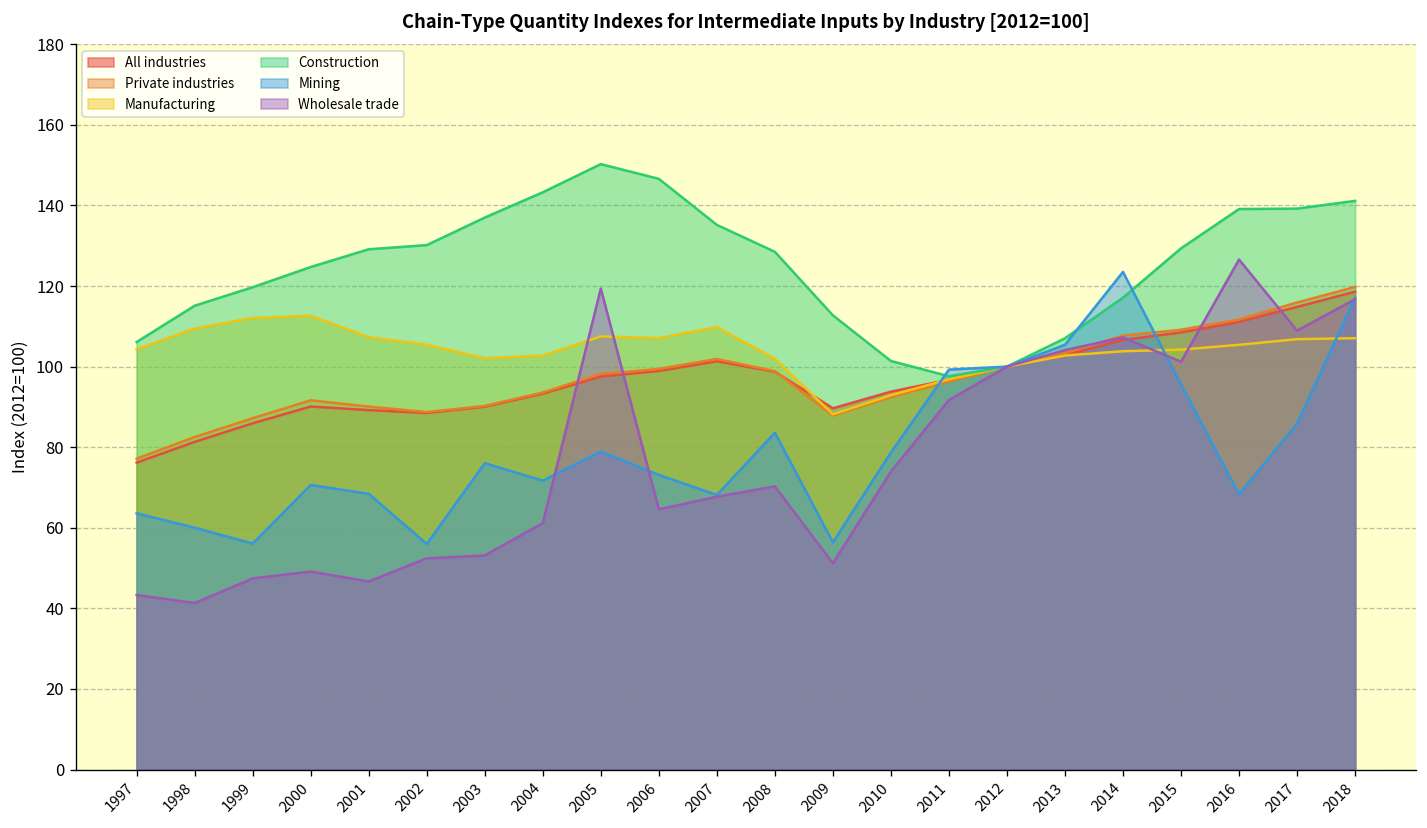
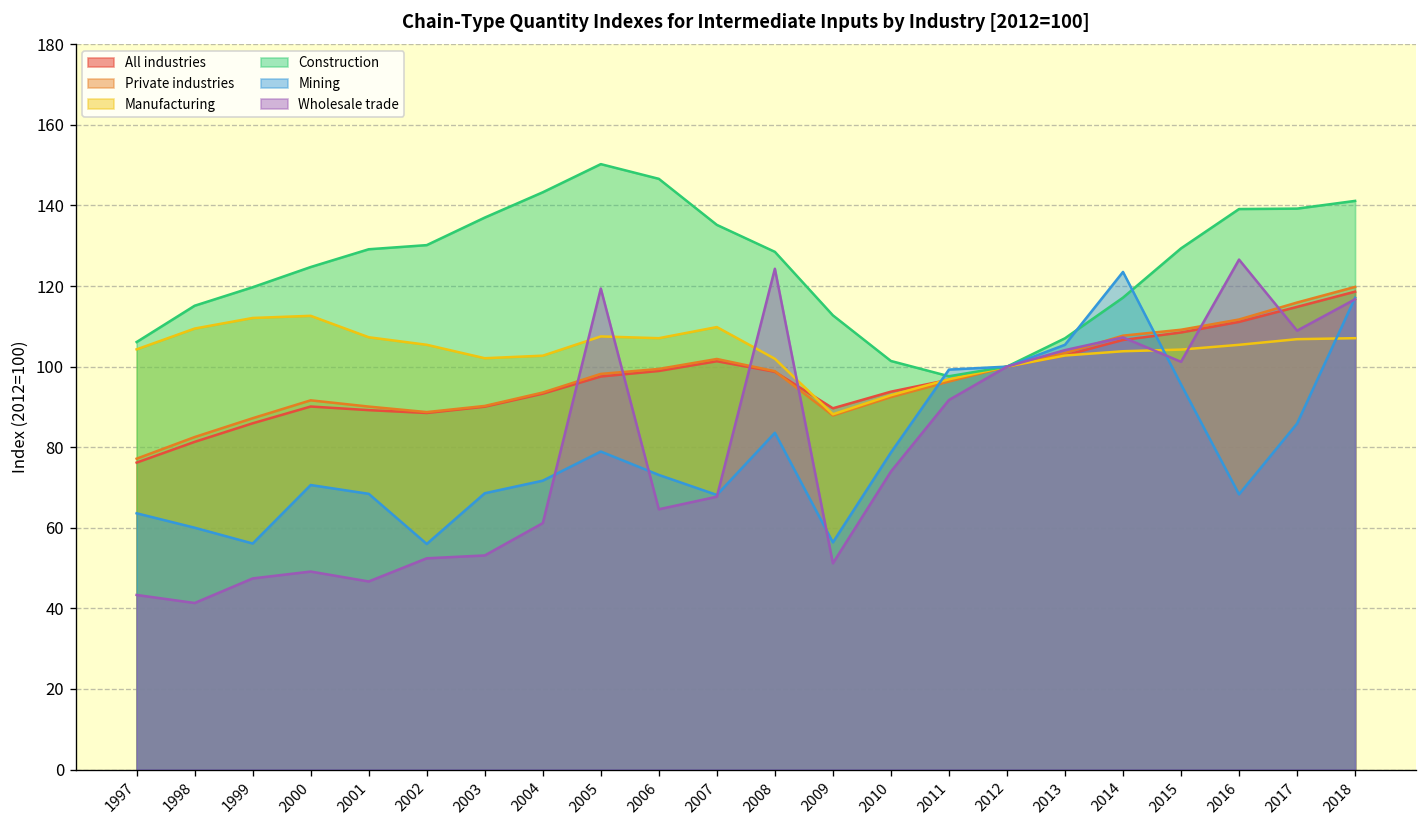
  {
    "Construction": {
      "1997": 106,
      "1998": 115,
      "1999": 120,
      "2000": 125,
      "2001": 129,
      "2002": 130,
      "2003": 137,
      "2004": 143,
      "2005": 150,
      "2006": 147,
      "2007": 135,
      "2008": 128,
      "2009": 113,
      "2010": 101,
      "2011": 98,
      "2013": 107,
      "2014": 117,
      "2015": 129,
      "2016": 139,
      "2017": 139,
      "2018": 141
    },
    "Mining": {
      "1997": 64,
      "1998": 60,
      "1999": 56,
      "2000": 71,
      "2001": 68,
      "2002": 56,
-     "2003": 76,
+     "2003": 69,
      "2004": 72,
      "2005": 79,
      "2006": 73,
      "2008": 84,
      "2009": 56,
      "2010": 79,
      "2011": 99,
      "2013": 105,
      "2014": 124,
      "2015": 96,
      "2016": 68,
      "2017": 86
    },
    "Wholesale trade": {
      "1997": 43,
      "1998": 41,
      "1999": 47,
      "2000": 49,
      "2001": 47,
      "2002": 52,
      "2003": 53,
      "2004": 61,
      "2005": 119,
      "2006": 65,
-     "2008": 70,
+     "2008": 124,
      "2009": 51,
      "2010": 74,
      "2011": 92,
      "2015": 101,
      "2016": 127,
      "2017": 109
    }
  }
